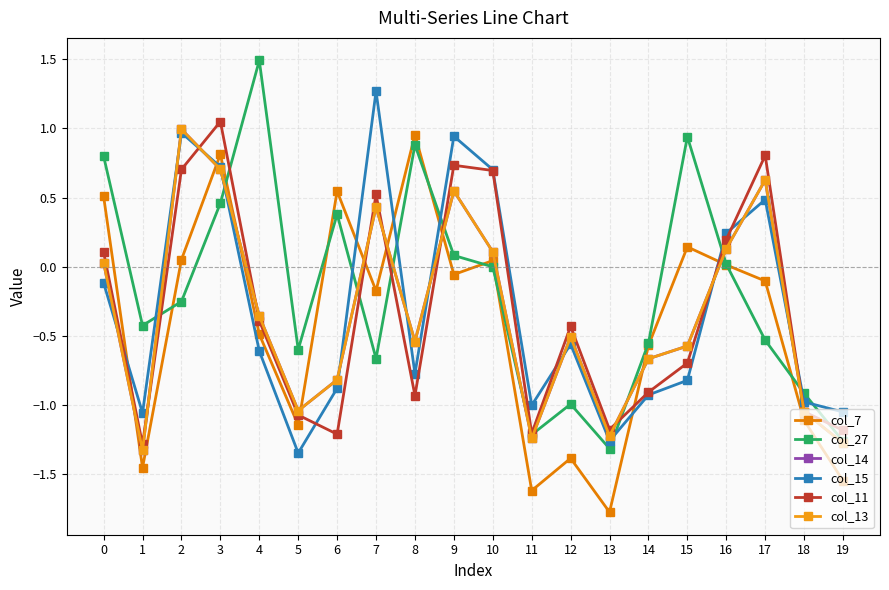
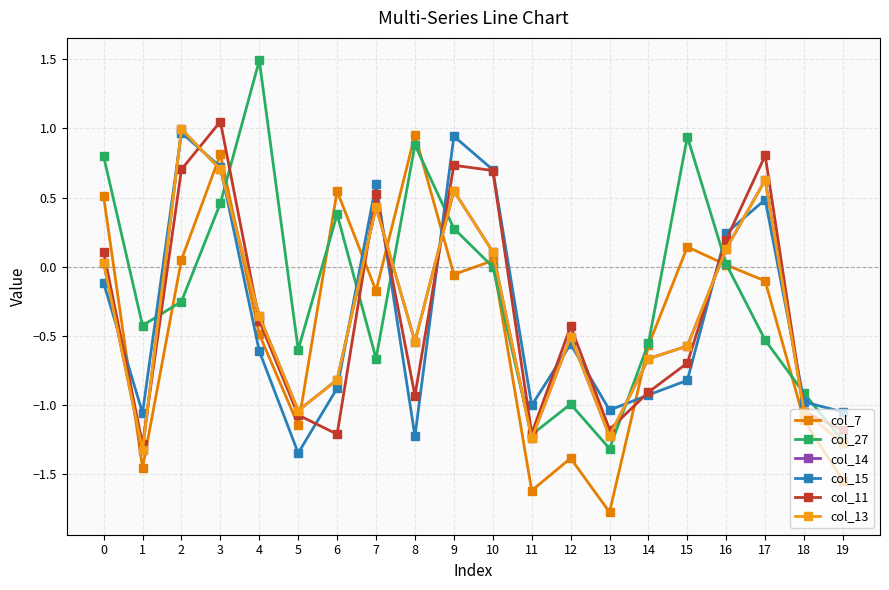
  {
    "col_27": {
      "0": 0.80,
      "1": -0.42,
      "2": -0.25,
      "3": 0.46,
      "4": 1.49,
      "5": -0.60,
      "6": 0.38,
      "7": -0.66,
      "8": 0.88,
-     "9": 0.08,
+     "9": 0.28,
      "10": 0.00,
      "12": -0.99,
      "13": -1.31,
      "15": 0.94,
      "17": -0.53,
      "18": -0.91
    },
    "col_15": {
      "0": -0.12,
      "1": -1.06,
      "2": 0.97,
      "4": -0.61,
      "5": -1.35,
      "6": -0.88,
-     "7": 1.27,
-     "8": -0.77,
+     "7": 0.60,
+     "8": -1.22,
      "9": 0.94,
      "11": -1.00,
      "12": -0.56,
-     "13": -1.26,
+     "13": -1.04,
      "14": -0.93,
      "15": -0.82,
      "16": 0.24,
      "17": 0.49,
      "18": -0.98
    },
    "col_11": {
      "0": 0.11,
      "1": -1.28,
      "2": 0.70,
      "3": 1.05,
      "4": -0.39,
      "5": -1.07,
      "6": -1.21,
      "7": 0.52,
      "8": -0.93,
      "9": 0.73,
      "12": -0.43,
      "13": -1.18,
      "14": -0.91,
      "15": -0.70,
      "16": 0.20,
      "17": 0.80
    }
  }
